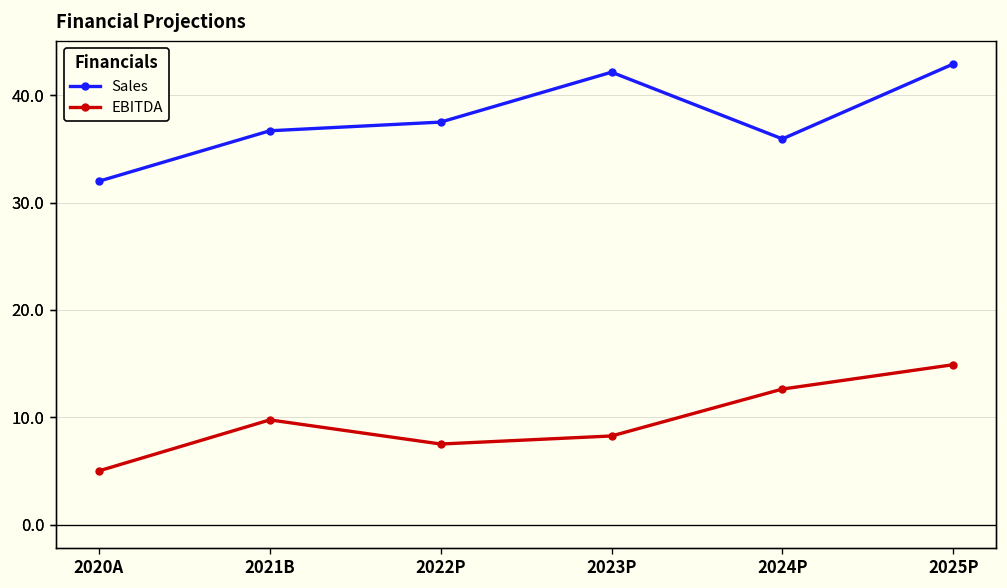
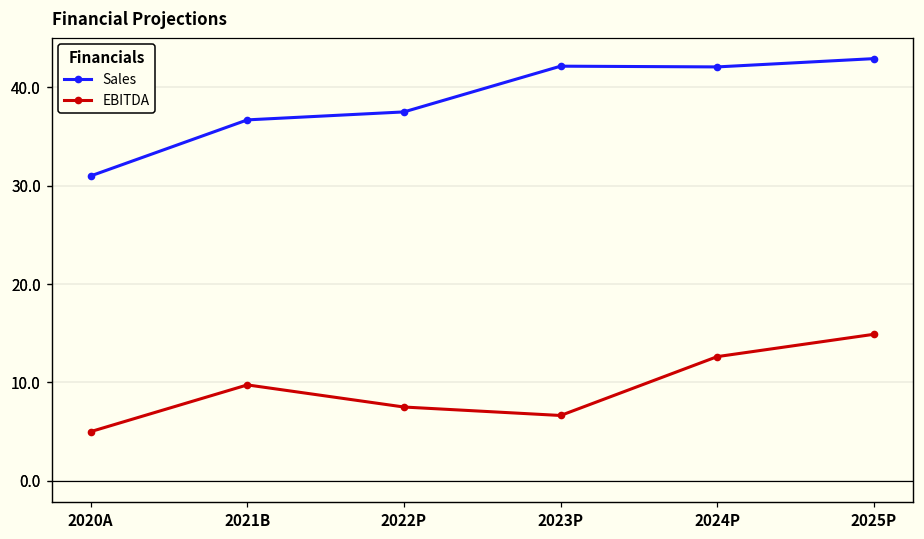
  {
    "Sales": {
-     "2020A": 32,
+     "2020A": 31,
      "2021B": 37,
      "2022P": 38,
      "2023P": 42,
-     "2024P": 36,
+     "2024P": 42,
      "2025P": 43
    },
    "EBITDA": {
      "2020A": 5,
      "2021B": 10,
      "2022P": 8,
-     "2023P": 8,
+     "2023P": 7,
      "2024P": 13,
      "2025P": 15
    }
  }
